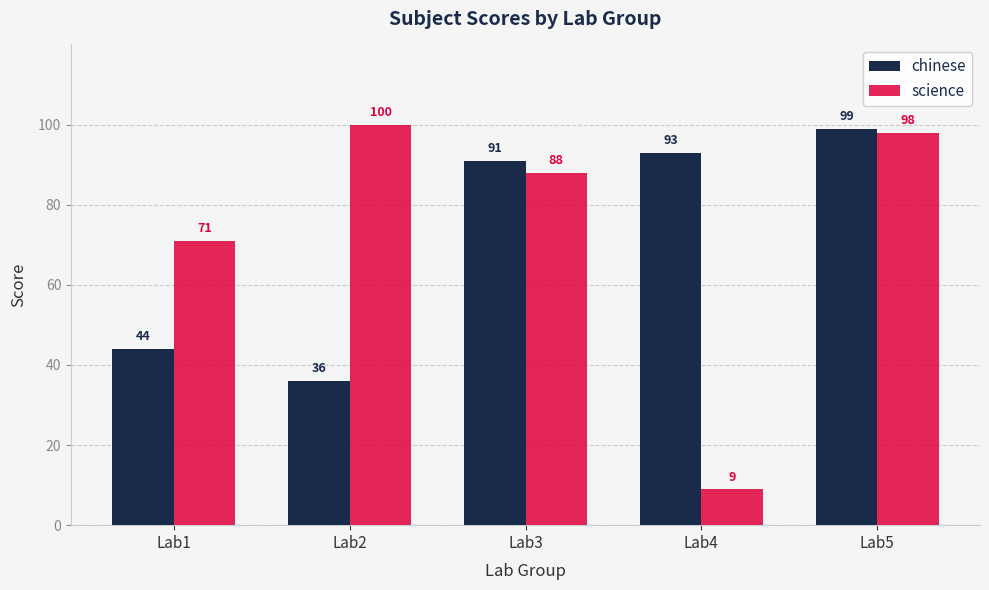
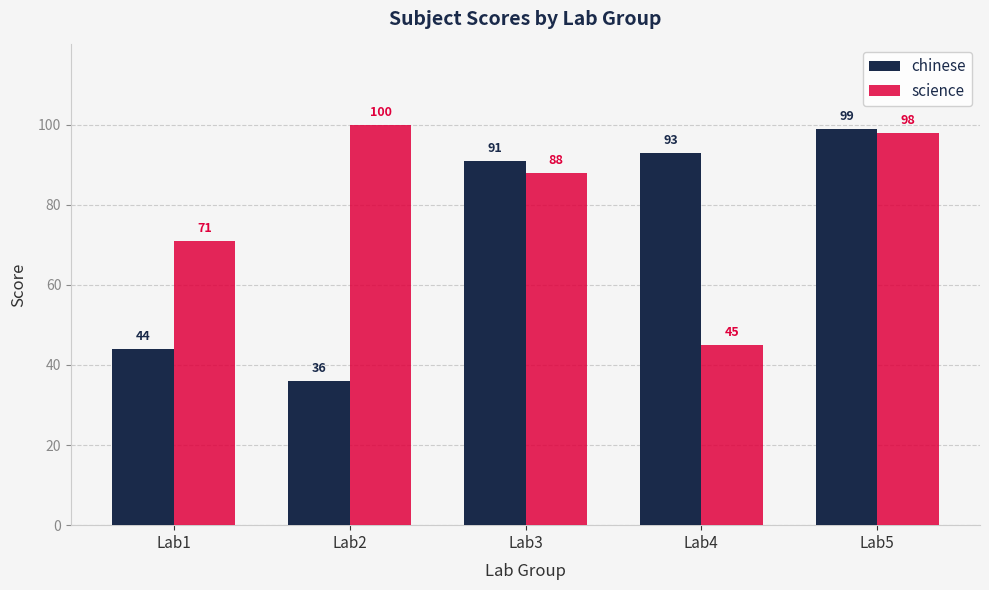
  {
    "chinese": {
      "Lab1": 44,
      "Lab2": 36,
      "Lab3": 91,
      "Lab4": 93,
      "Lab5": 99
    },
    "science": {
      "Lab1": 71,
      "Lab2": 100,
      "Lab3": 88,
-     "Lab4": 9,
+     "Lab4": 45,
      "Lab5": 98
    }
  }
